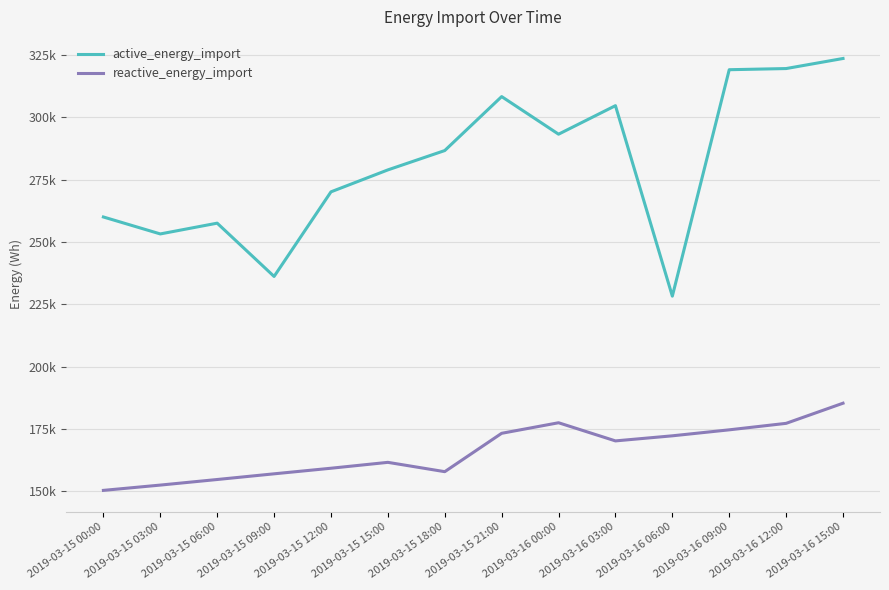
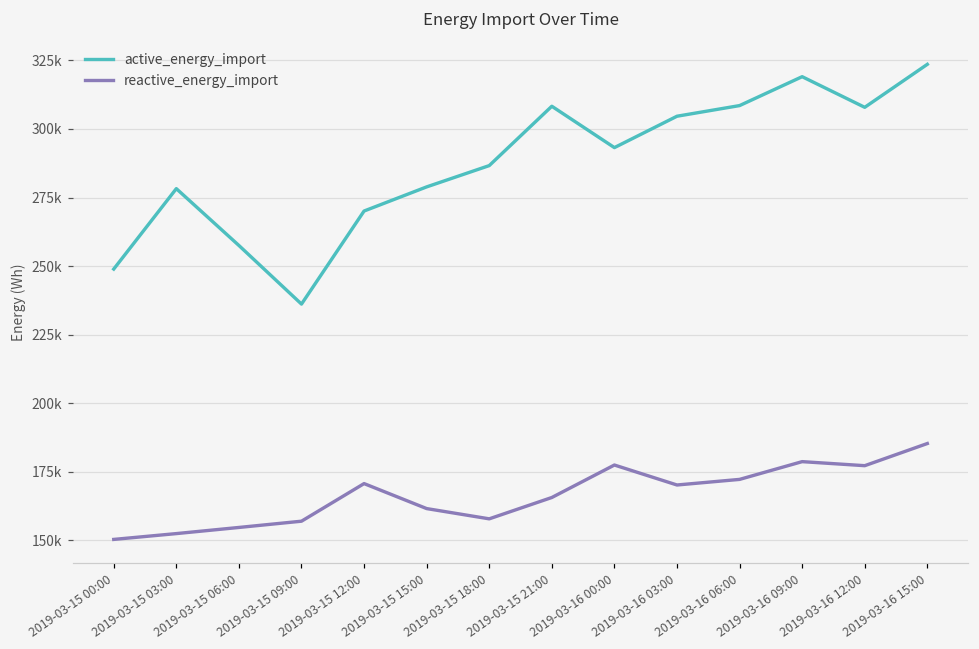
  {
    "active_energy_import": {
-     "2019-03-15 00:00": 260000,
-     "2019-03-15 03:00": 253000,
+     "2019-03-15 00:00": 249000,
+     "2019-03-15 03:00": 278000,
      "2019-03-15 06:00": 258000,
      "2019-03-15 09:00": 236000,
      "2019-03-15 12:00": 270000,
      "2019-03-15 15:00": 279000,
      "2019-03-15 18:00": 287000,
      "2019-03-15 21:00": 308000,
      "2019-03-16 00:00": 293000,
      "2019-03-16 03:00": 305000,
-     "2019-03-16 06:00": 228000,
+     "2019-03-16 06:00": 309000,
      "2019-03-16 09:00": 319000,
-     "2019-03-16 12:00": 320000,
+     "2019-03-16 12:00": 308000,
      "2019-03-16 15:00": 324000
    },
    "reactive_energy_import": {
      "2019-03-15 00:00": 150000,
      "2019-03-15 03:00": 152000,
      "2019-03-15 06:00": 155000,
      "2019-03-15 09:00": 157000,
-     "2019-03-15 12:00": 159000,
+     "2019-03-15 12:00": 171000,
      "2019-03-15 15:00": 162000,
      "2019-03-15 18:00": 158000,
-     "2019-03-15 21:00": 173000,
+     "2019-03-15 21:00": 166000,
      "2019-03-16 00:00": 177000,
      "2019-03-16 03:00": 170000,
      "2019-03-16 06:00": 172000,
-     "2019-03-16 09:00": 175000,
+     "2019-03-16 09:00": 179000,
      "2019-03-16 12:00": 177000,
      "2019-03-16 15:00": 185000
    }
  }
